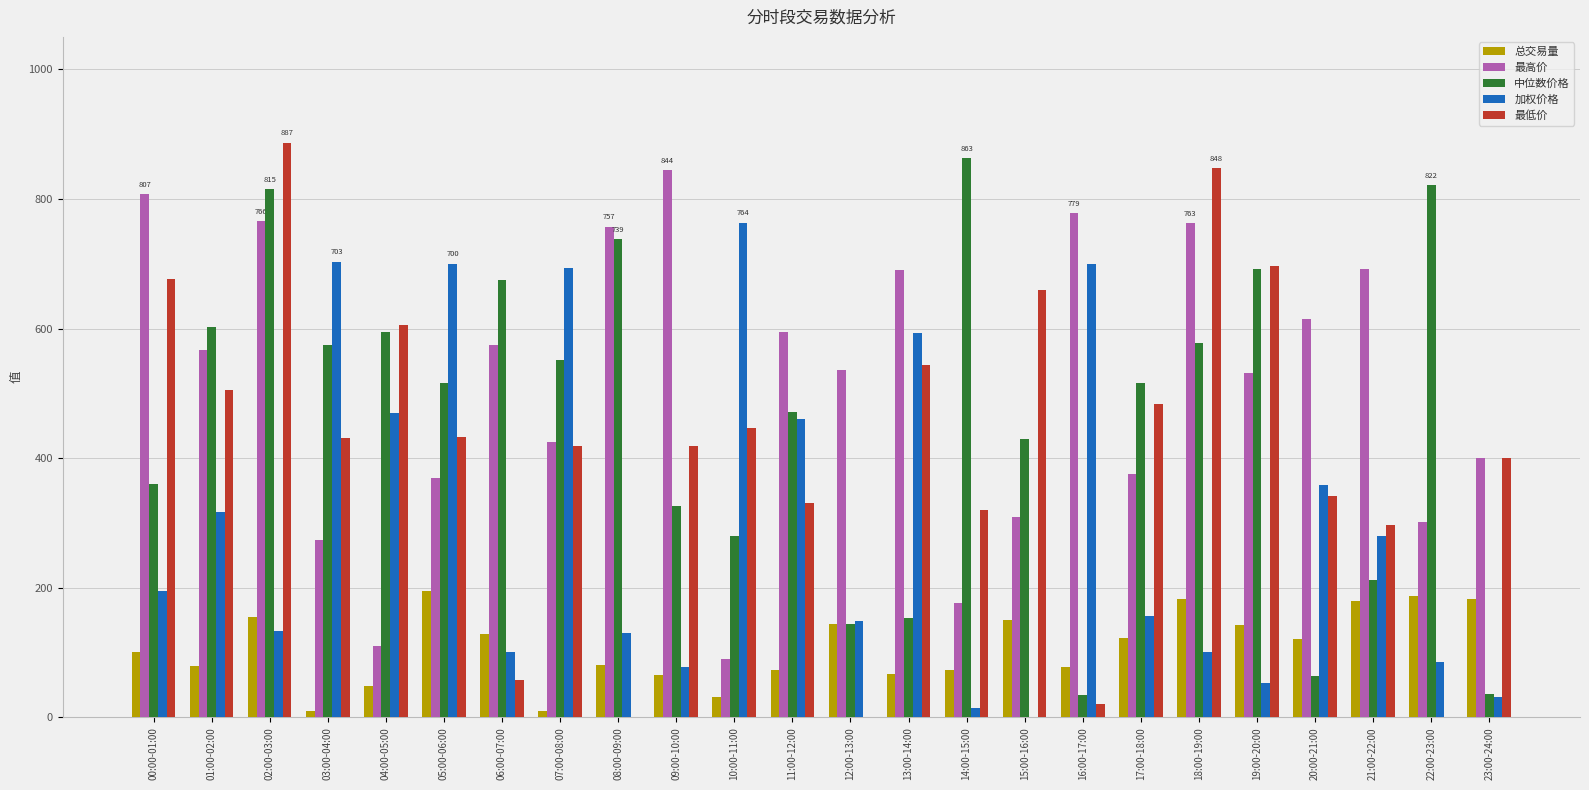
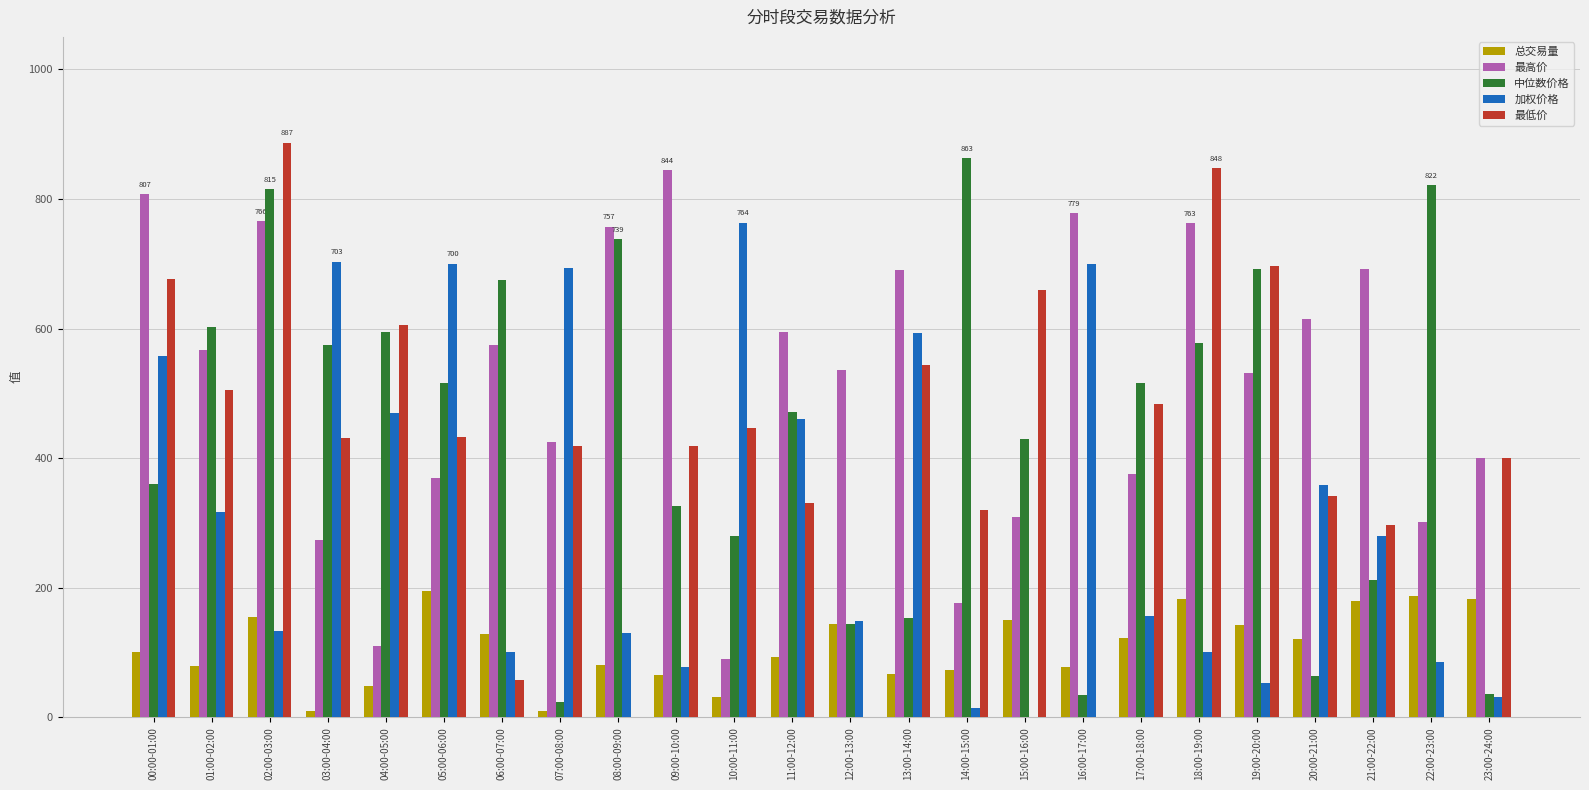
  {
    "总交易量": {
      "00:00-01:00": 100,
      "01:00-02:00": 80,
      "02:00-03:00": 150,
      "03:00-04:00": 10,
      "04:00-05:00": 50,
      "05:00-06:00": 200,
      "06:00-07:00": 130,
      "07:00-08:00": 10,
      "08:00-09:00": 80,
      "09:00-10:00": 70,
      "10:00-11:00": 30,
-     "11:00-12:00": 70,
+     "11:00-12:00": 90,
      "12:00-13:00": 140,
      "13:00-14:00": 70,
      "14:00-15:00": 70,
      "15:00-16:00": 150,
      "16:00-17:00": 80,
      "17:00-18:00": 120,
      "18:00-19:00": 180,
      "19:00-20:00": 140,
      "20:00-21:00": 120,
      "21:00-22:00": 180,
      "22:00-23:00": 190,
      "23:00-24:00": 180
    },
    "最高价": {
      "00:00-01:00": 807,
      "02:00-03:00": 766,
      "08:00-09:00": 757,
      "09:00-10:00": 844,
      "16:00-17:00": 779,
      "18:00-19:00": 763
    },
    "中位数价格": {
      "00:00-01:00": 360,
      "01:00-02:00": 600,
      "03:00-04:00": 570,
      "04:00-05:00": 590,
      "05:00-06:00": 520,
      "06:00-07:00": 680,
-     "07:00-08:00": 550,
+     "07:00-08:00": 20,
      "09:00-10:00": 330,
      "10:00-11:00": 280,
      "11:00-12:00": 470,
      "12:00-13:00": 140,
      "13:00-14:00": 150,
      "15:00-16:00": 430,
      "16:00-17:00": 30,
      "17:00-18:00": 520,
      "18:00-19:00": 580,
      "19:00-20:00": 690,
      "20:00-21:00": 60,
      "21:00-22:00": 210,
      "23:00-24:00": 40
    },
    "加权价格": {
-     "00:00-01:00": 200,
+     "00:00-01:00": 560,
      "01:00-02:00": 320,
      "02:00-03:00": 130,
      "04:00-05:00": 470,
      "06:00-07:00": 100,
      "07:00-08:00": 690,
      "08:00-09:00": 130,
      "09:00-10:00": 80,
      "11:00-12:00": 460,
      "12:00-13:00": 150,
      "13:00-14:00": 590,
      "14:00-15:00": 20,
      "15:00-16:00": 0,
      "16:00-17:00": 700,
      "17:00-18:00": 160,
      "18:00-19:00": 100,
      "19:00-20:00": 50,
      "20:00-21:00": 360,
      "21:00-22:00": 280,
      "22:00-23:00": 90,
      "23:00-24:00": 30
    },
    "最低价": {
      "00:00-01:00": 680,
      "01:00-02:00": 510,
      "03:00-04:00": 430,
      "04:00-05:00": 610,
      "05:00-06:00": 430,
      "06:00-07:00": 60,
      "07:00-08:00": 420,
      "08:00-09:00": 0,
      "09:00-10:00": 420,
      "10:00-11:00": 450,
      "11:00-12:00": 330,
      "12:00-13:00": 0,
      "13:00-14:00": 540,
      "14:00-15:00": 320,
      "15:00-16:00": 660,
-     "16:00-17:00": 20,
+     "16:00-17:00": 0,
      "17:00-18:00": 480,
      "19:00-20:00": 700,
      "20:00-21:00": 340,
      "21:00-22:00": 300,
      "22:00-23:00": 0,
      "23:00-24:00": 400
    }
  }
